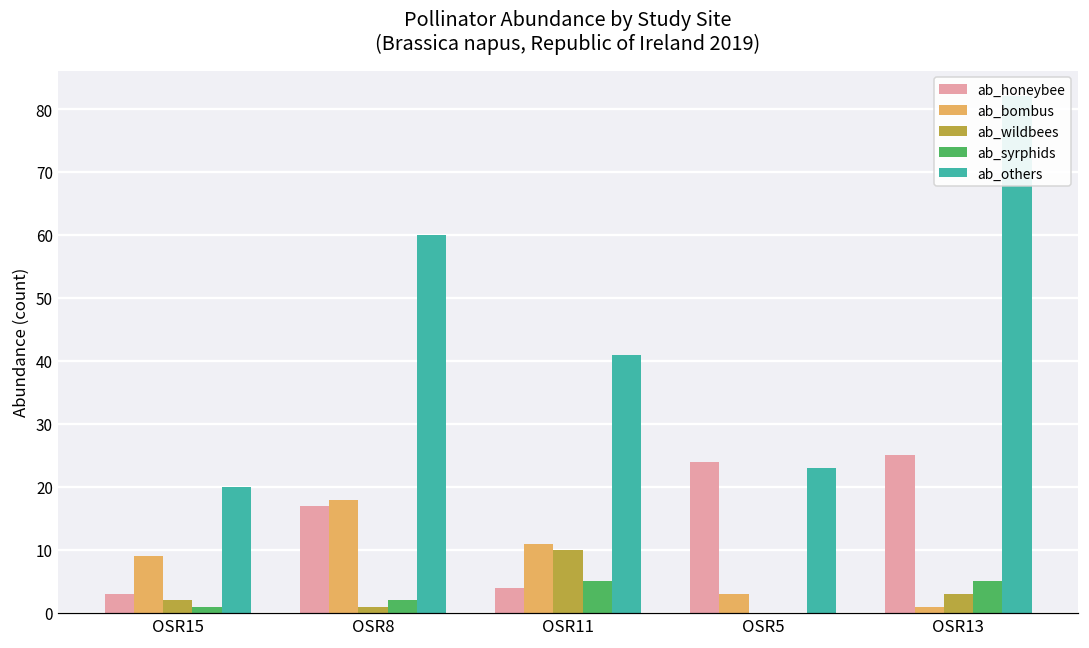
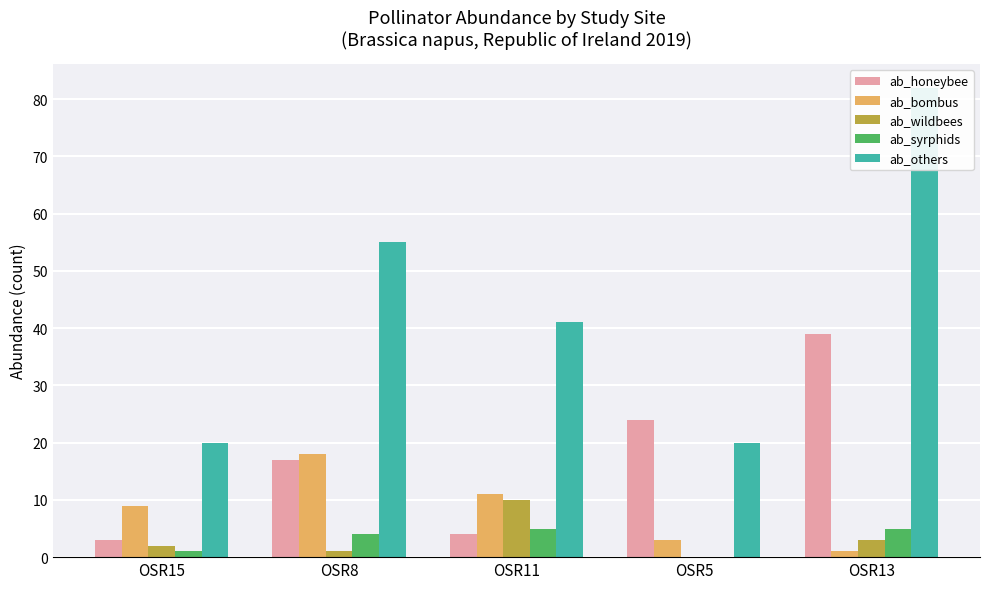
  {
    "ab_honeybee": {
      "OSR15": 3,
      "OSR8": 17,
      "OSR11": 4,
      "OSR5": 24,
-     "OSR13": 25
+     "OSR13": 39
    },
    "ab_syrphids": {
      "OSR15": 1,
-     "OSR8": 2,
+     "OSR8": 4,
      "OSR11": 5,
      "OSR5": 0,
      "OSR13": 5
    },
    "ab_others": {
      "OSR15": 20,
-     "OSR8": 60,
+     "OSR8": 55,
      "OSR11": 41,
-     "OSR5": 23
+     "OSR5": 20
    }
  }
